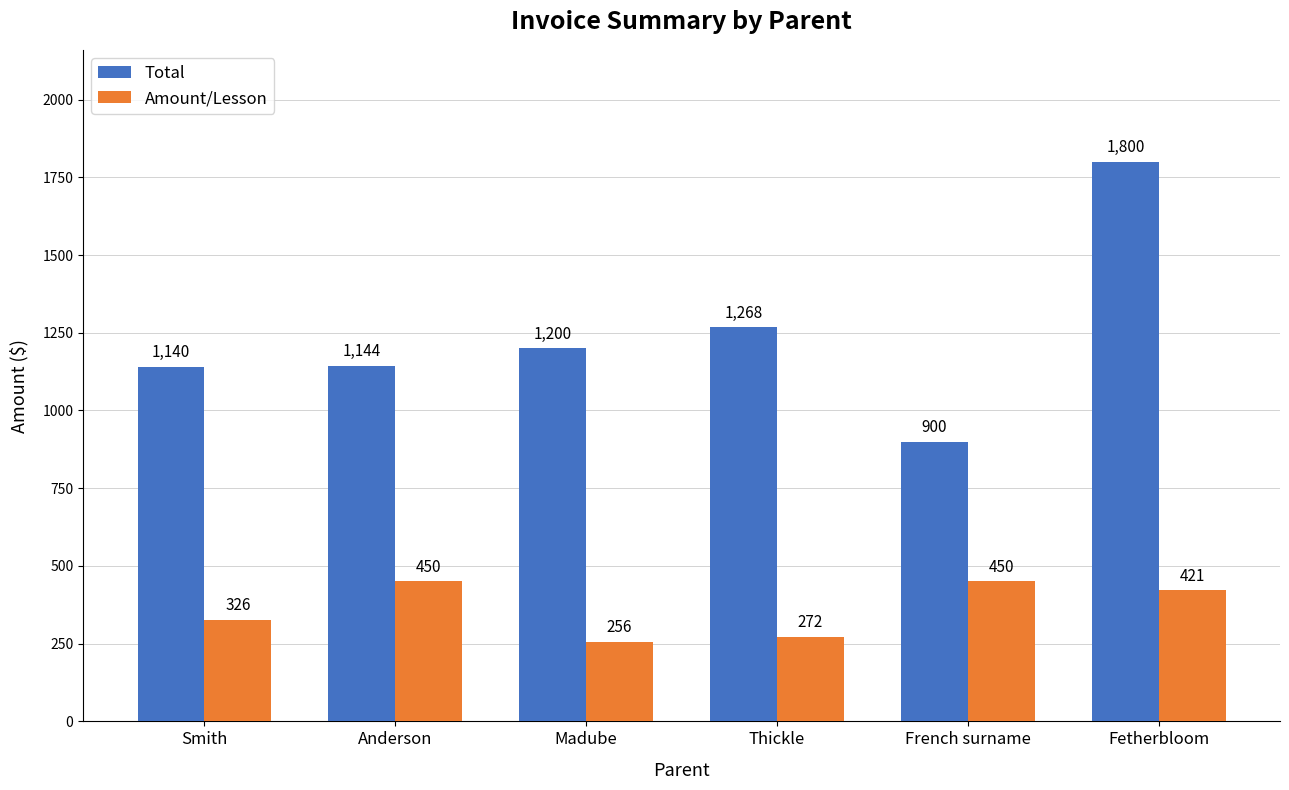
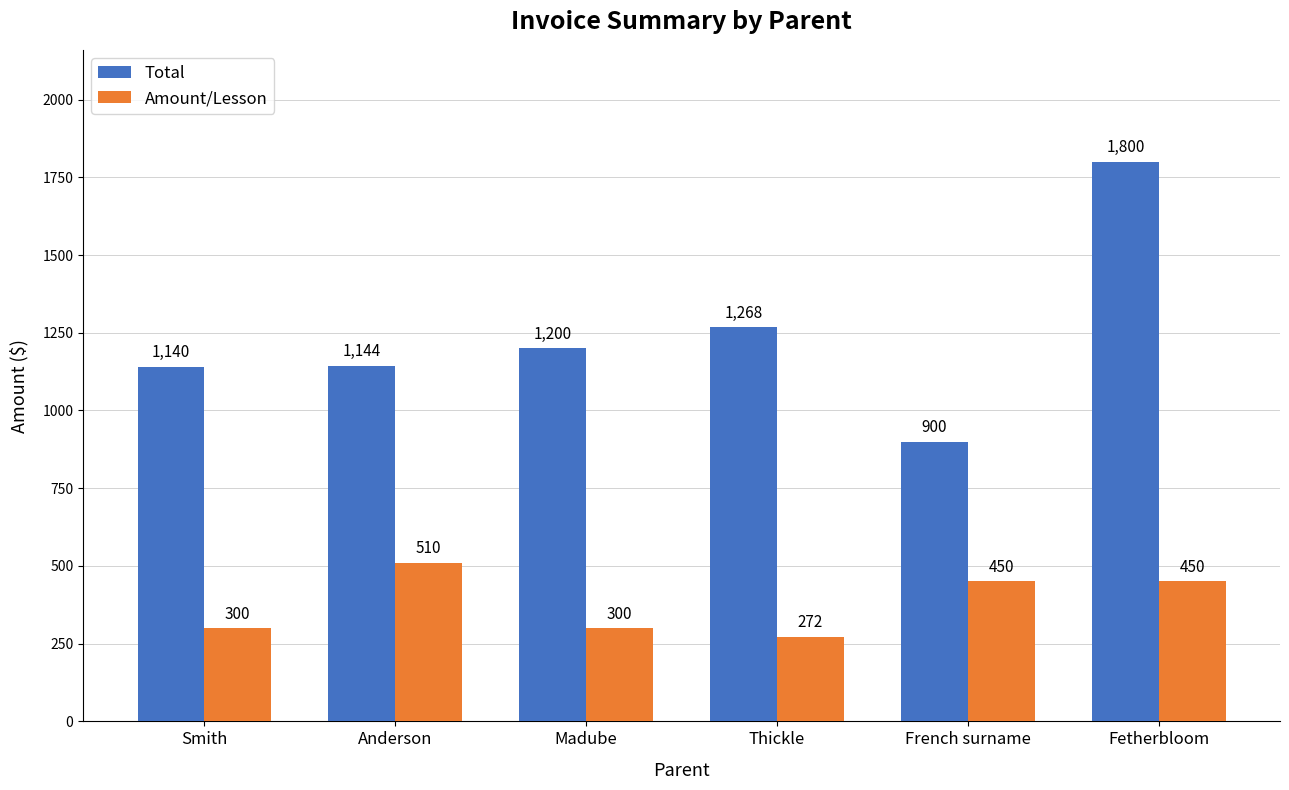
  {
    "Total": {
      "Smith": "1,140",
      "Anderson": "1,144",
      "Madube": "1,200",
      "Thickle": "1,268",
      "French surname": "900",
      "Fetherbloom": "1,800"
    },
    "Amount/Lesson": {
-     "Smith": "326",
-     "Anderson": "450",
-     "Madube": "256",
+     "Smith": "300",
+     "Anderson": "510",
+     "Madube": "300",
      "Thickle": "272",
      "French surname": "450",
-     "Fetherbloom": "421"
+     "Fetherbloom": "450"
    }
  }
